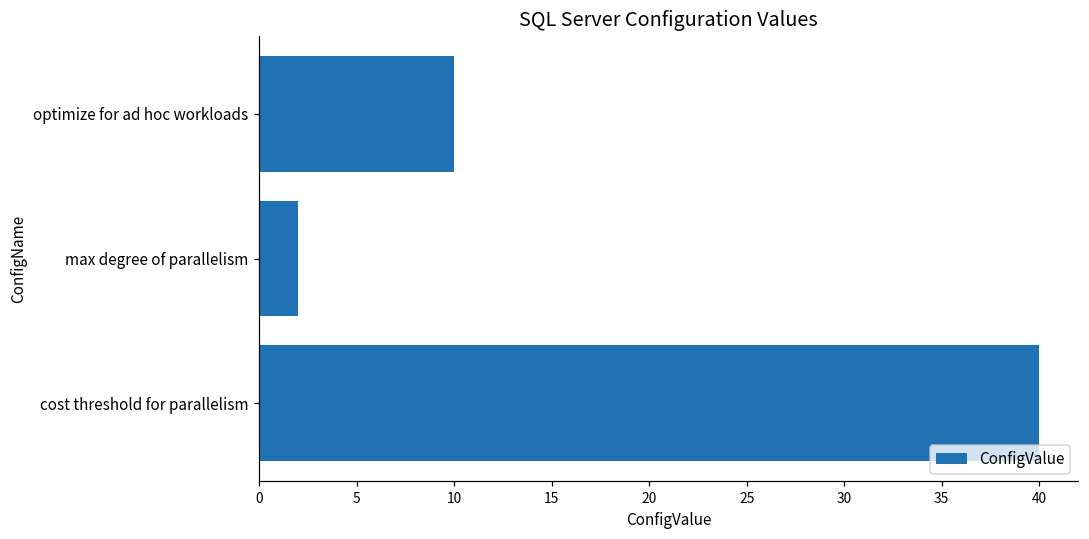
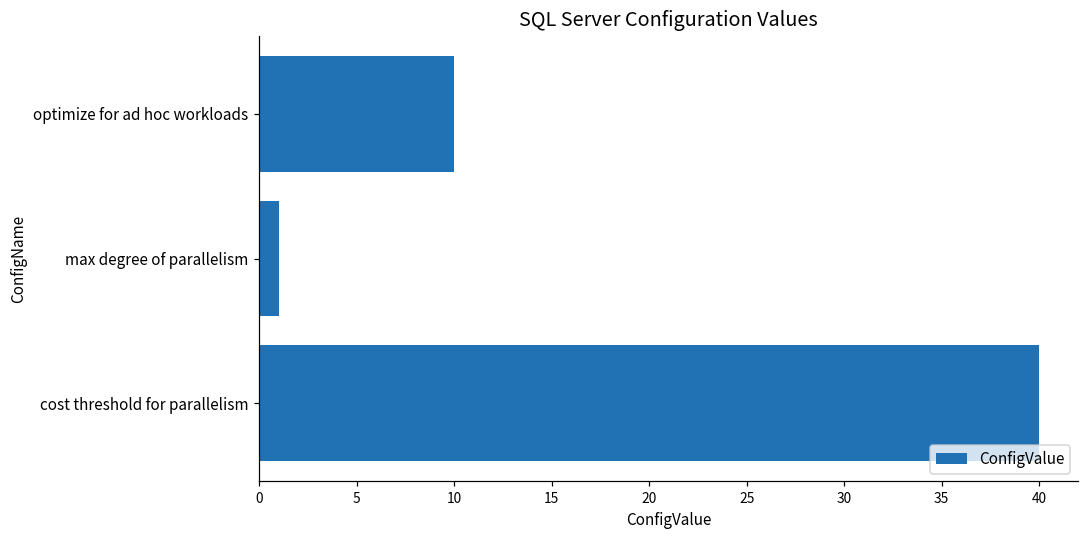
  {
    "optimize for ad hoc workloads": 10,
-   "max degree of parallelism": 2,
+   "max degree of parallelism": 1,
    "cost threshold for parallelism": 40
  }
